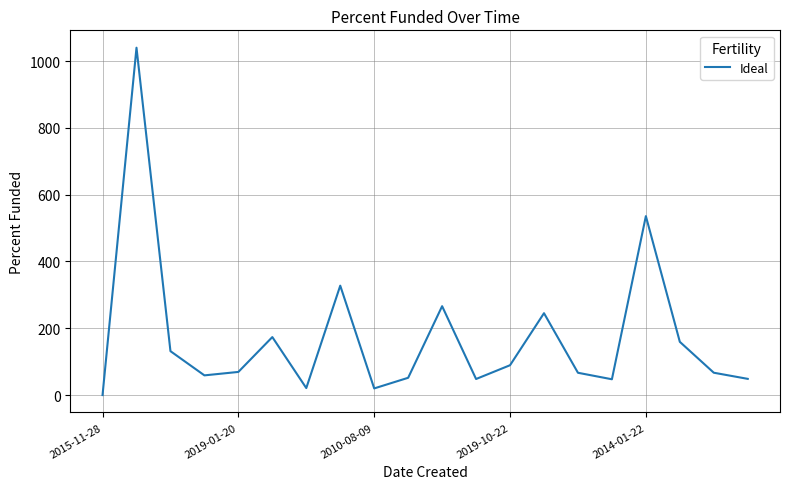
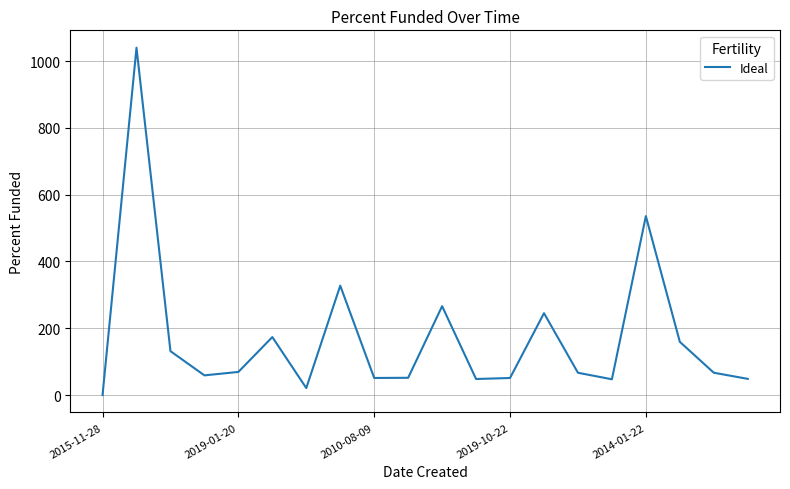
  {
    "2015-11-28": 0,
    "2019-01-20": 70,
-   "2010-08-09": 20,
-   "2019-10-22": 90,
+   "2010-08-09": 50,
+   "2019-10-22": 50,
    "2014-01-22": 540
  }
